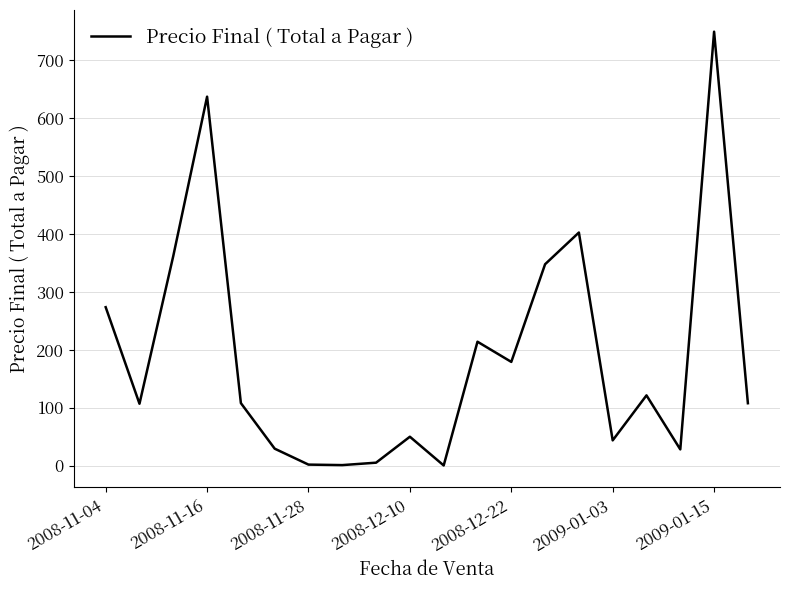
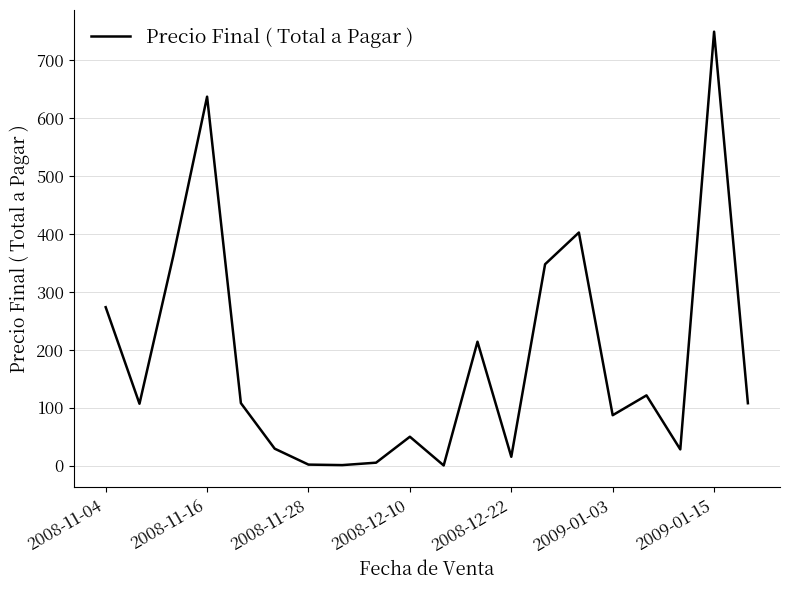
  {
    "2008-11-04": 270,
    "2008-11-16": 640,
    "2008-11-28": 0,
    "2008-12-10": 50,
-   "2008-12-22": 180,
-   "2009-01-03": 40,
+   "2008-12-22": 20,
+   "2009-01-03": 90,
    "2009-01-15": 750
  }
